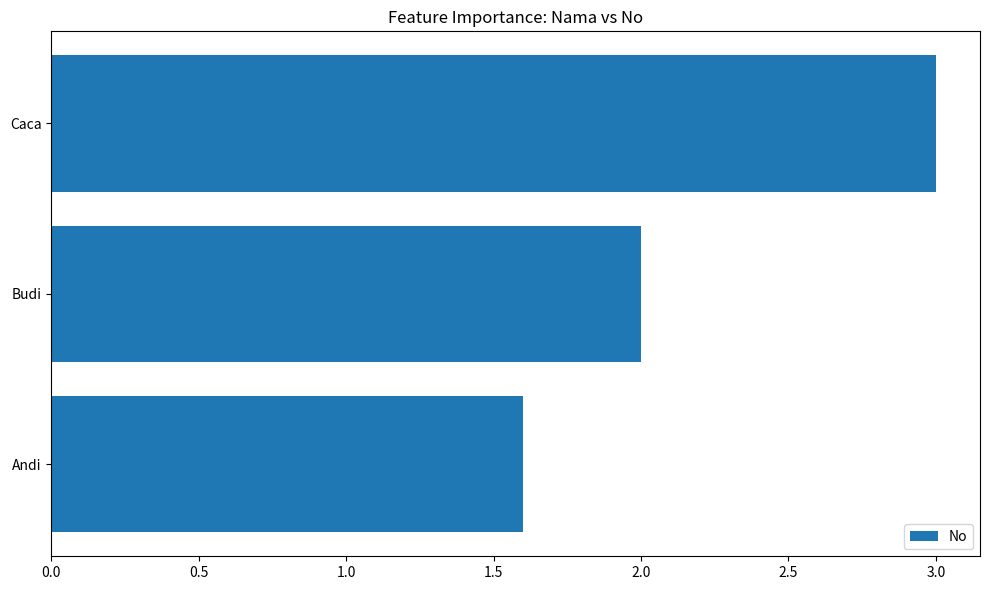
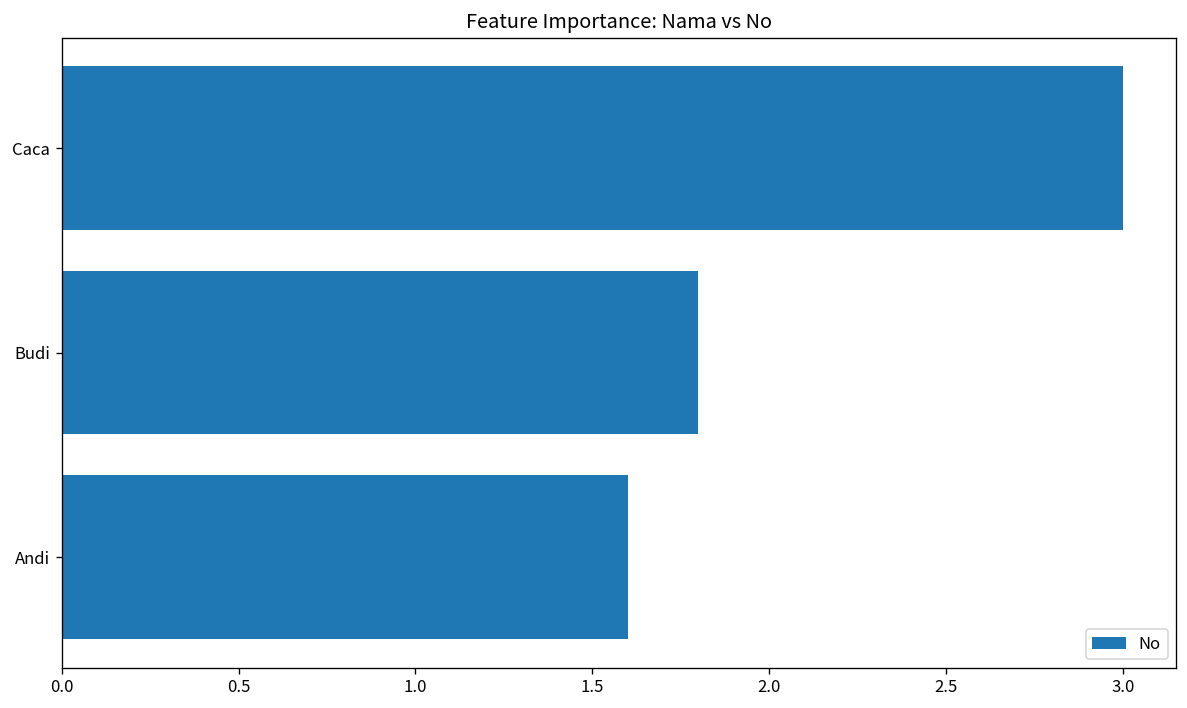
  {
    "Caca": 3.0,
-   "Budi": 2.0,
+   "Budi": 1.8,
    "Andi": 1.6
  }
